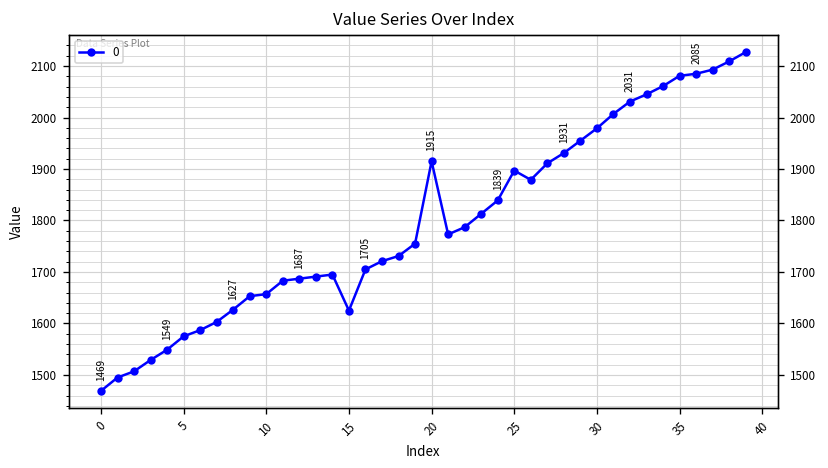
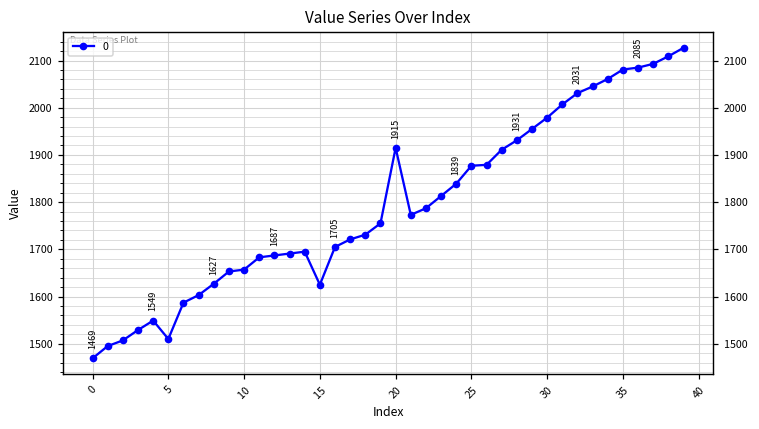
  {
-   "5": 1580,
+   "5": 1510,
    "10": 1660,
    "15": 1630,
-   "25": 1900,
+   "25": 1880,
    "30": 1980,
    "35": 2080
  }
